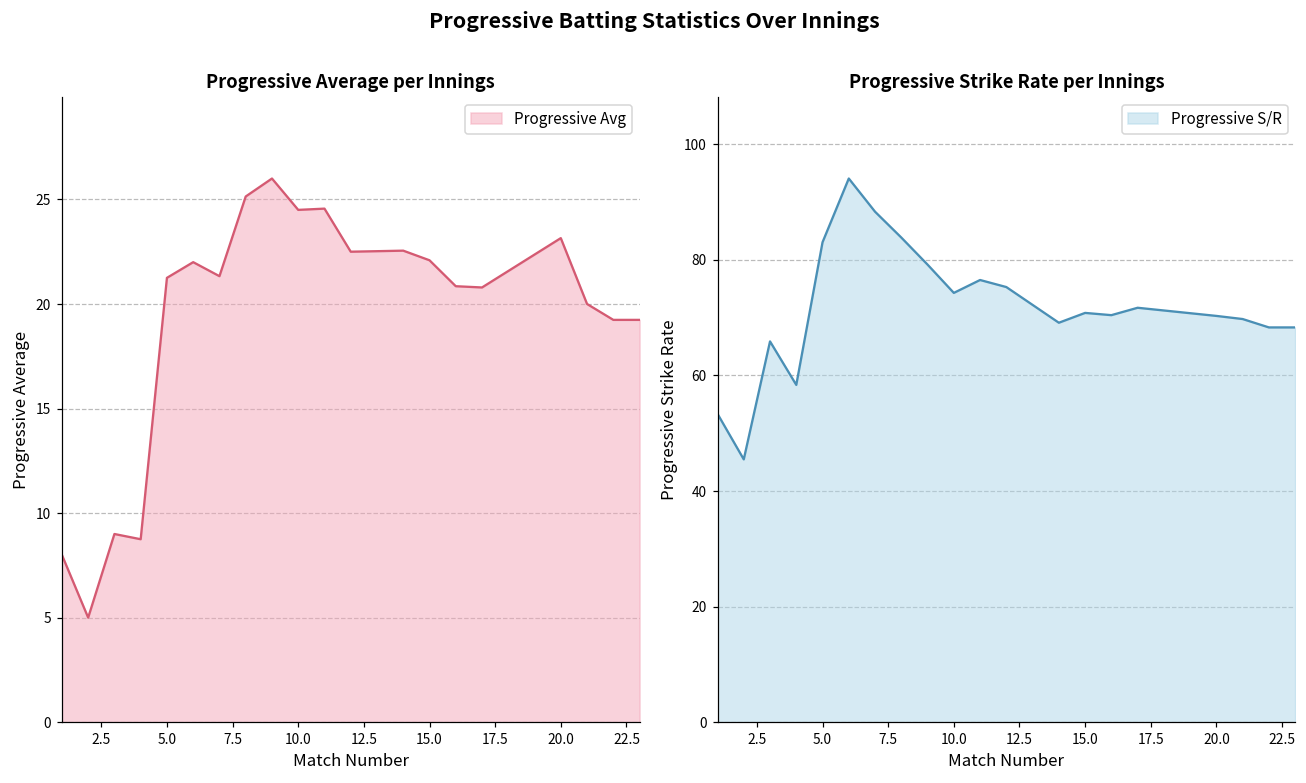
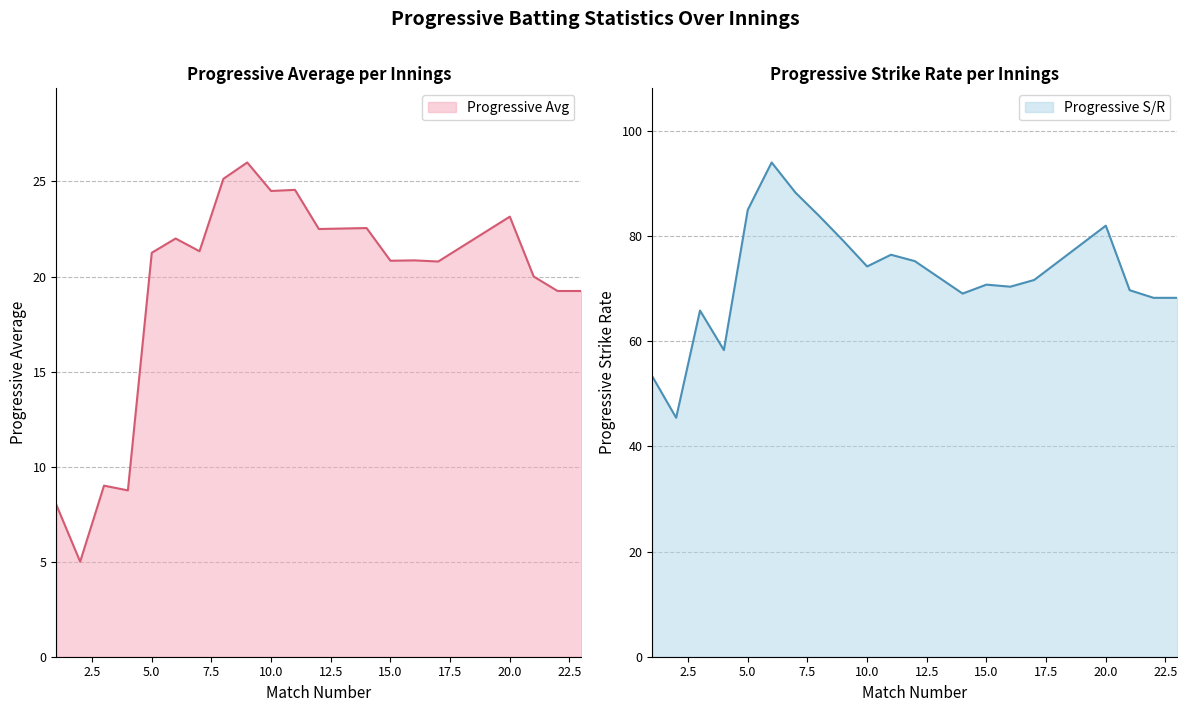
  {
    "Progressive Average per Innings": {
      "5.0": 21.3,
      "10.0": 24.5,
-     "15.0": 22.1,
+     "15.0": 20.8,
      "20.0": 23.2
    },
    "Progressive Strike Rate per Innings": {
-     "5.0": 83,
+     "5.0": 85,
      "10.0": 74,
      "15.0": 71,
-     "20.0": 70
+     "20.0": 82
    }
  }
